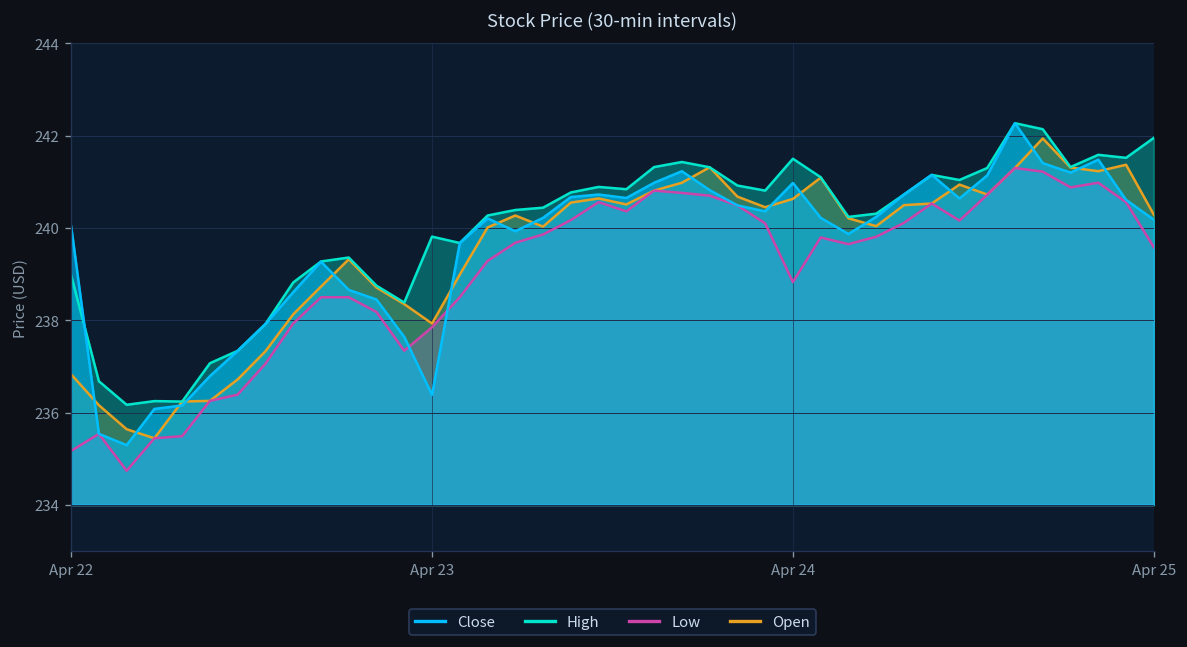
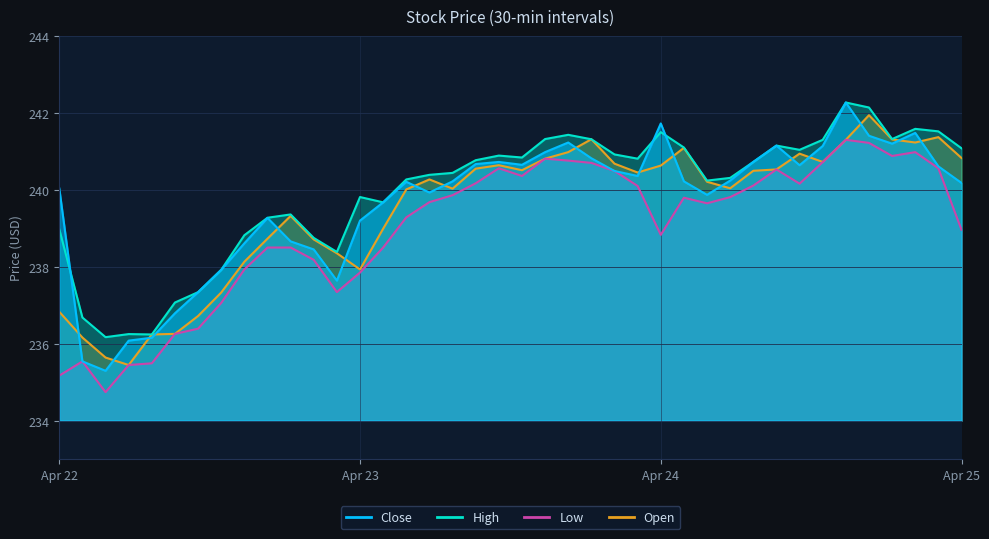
  {
    "Open": {
      "Apr 22": 236.8,
      "Apr 23": 237.9,
      "Apr 24": 240.6,
-     "Apr 25": 240.3
+     "Apr 25": 240.8
    },
    "Low": {
      "Apr 22": 235.2,
      "Apr 23": 237.9,
      "Apr 24": 238.8,
-     "Apr 25": 239.6
+     "Apr 25": 239.0
    },
    "High": {
      "Apr 22": 239.0,
      "Apr 23": 239.8,
      "Apr 24": 241.5,
-     "Apr 25": 242.0
+     "Apr 25": 241.1
    },
    "Close": {
      "Apr 22": 240.0,
-     "Apr 23": 236.4,
-     "Apr 24": 241.0,
+     "Apr 23": 239.2,
+     "Apr 24": 241.7,
      "Apr 25": 240.2
    }
  }
